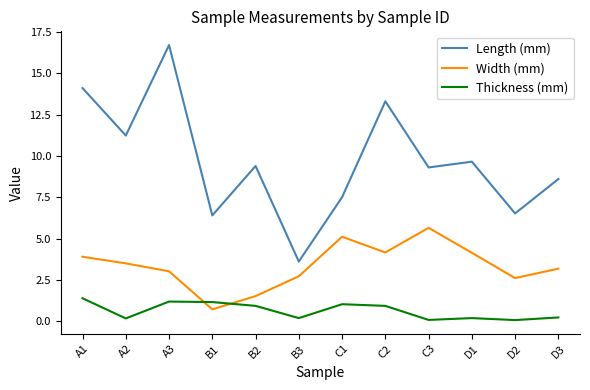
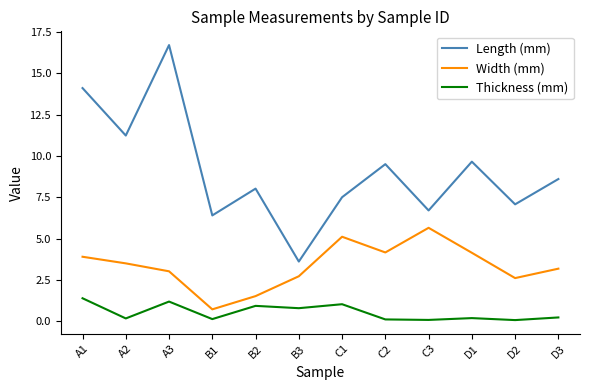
  {
    "Length (mm)": {
      "A1": 14.1,
      "A2": 11.2,
      "A3": 16.7,
      "B1": 6.4,
-     "B2": 9.4,
+     "B2": 8.0,
      "B3": 3.6,
      "C1": 7.5,
-     "C2": 13.3,
-     "C3": 9.3,
+     "C2": 9.5,
+     "C3": 6.7,
      "D1": 9.7,
-     "D2": 6.5,
+     "D2": 7.1,
      "D3": 8.6
    },
    "Width (mm)": {
      "A1": 3.9,
      "A2": 3.5,
      "A3": 3.0,
      "B1": 0.7,
      "B2": 1.5,
      "B3": 2.7,
      "C1": 5.1,
      "C2": 4.2,
      "C3": 5.7,
      "D1": 4.1,
      "D2": 2.6,
      "D3": 3.2
    },
    "Thickness (mm)": {
      "A1": 1.4,
      "A2": 0.2,
      "A3": 1.2,
-     "B1": 1.2,
+     "B1": 0.1,
      "B2": 0.9,
-     "B3": 0.2,
+     "B3": 0.8,
      "C1": 1.0,
-     "C2": 0.9,
+     "C2": 0.1,
      "C3": 0.1,
      "D1": 0.2,
      "D2": 0.1,
      "D3": 0.2
    }
  }
